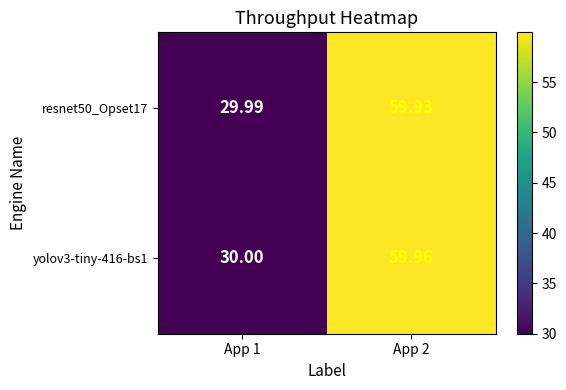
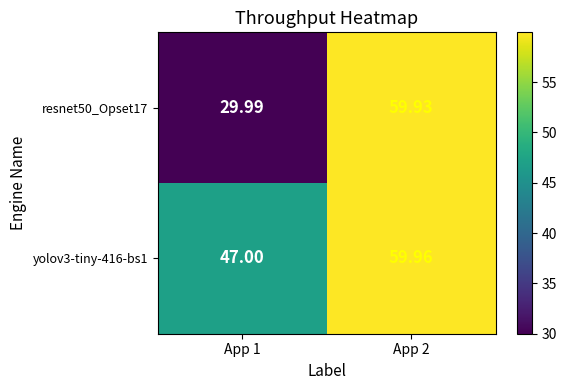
  {
    "resnet50_Opset17": {
      "App 1": 29.99
    },
    "yolov3-tiny-416-bs1": {
-     "App 1": 30.00
+     "App 1": 47.00
    }
  }
